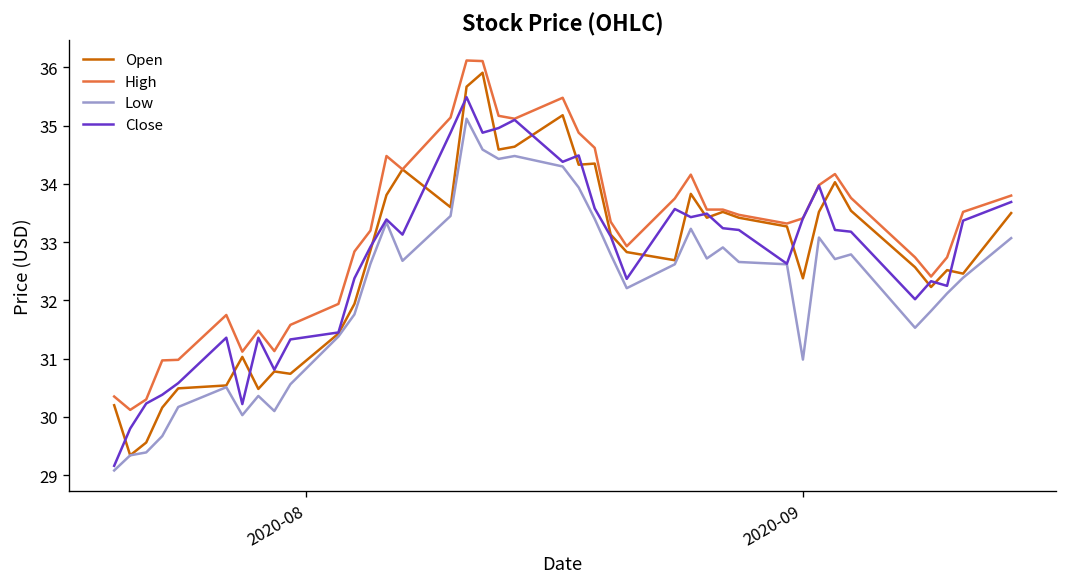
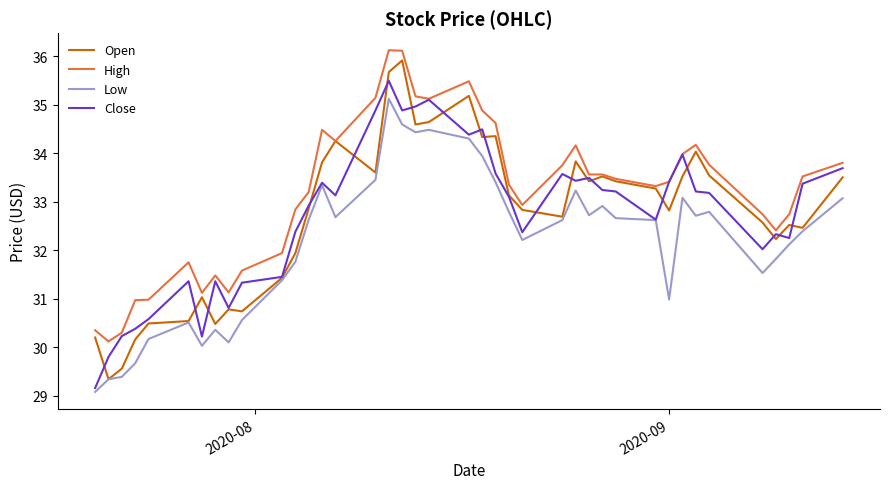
  {
    "Open": {
-     "2020-09": 32.4
+     "2020-09": 32.8
    },
    "Low": {
      "2020-09": 31.0
    }
  }
